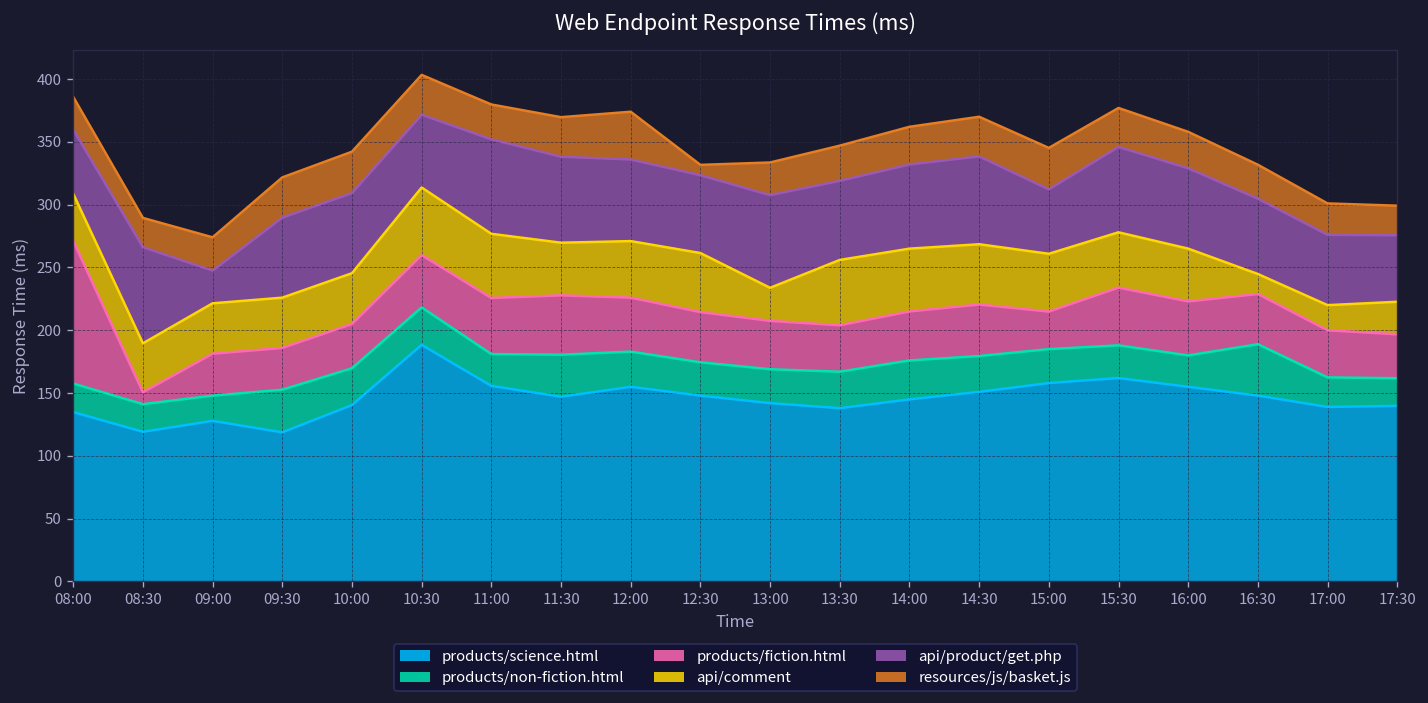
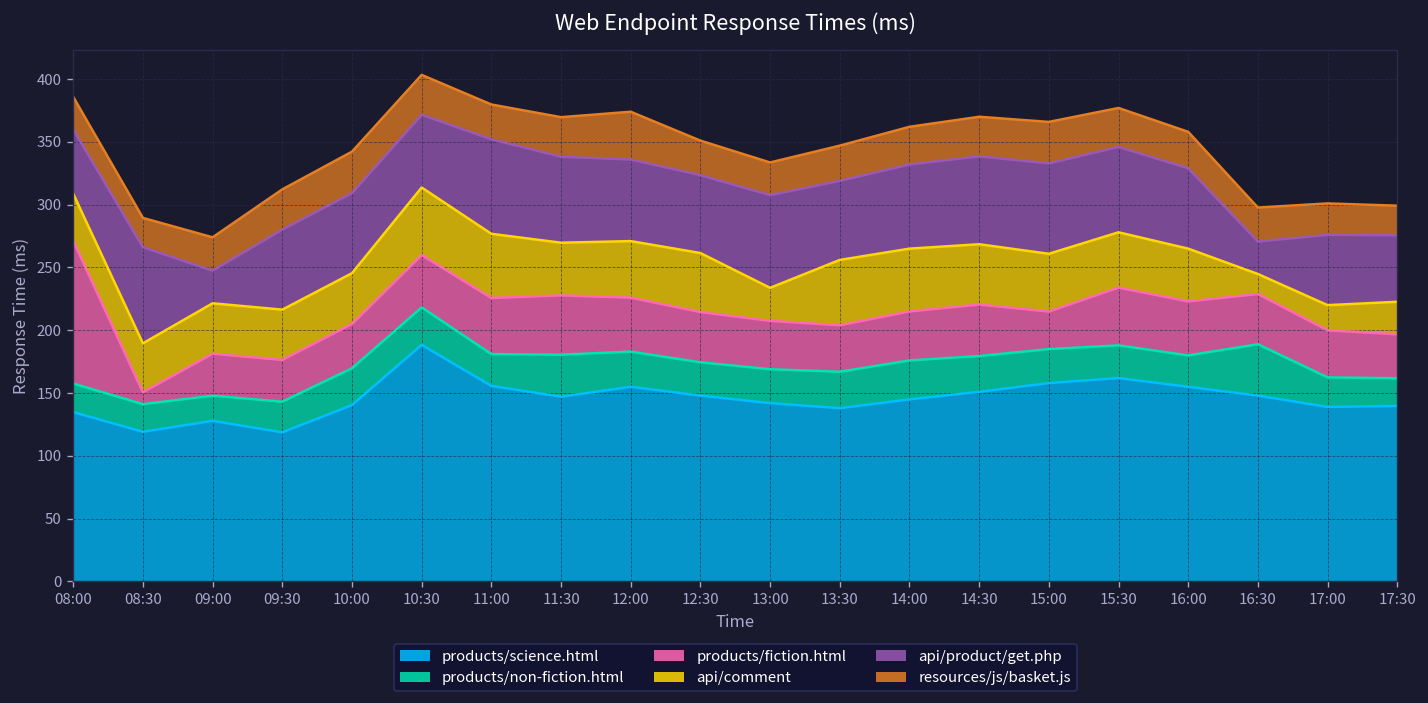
  {
    "products/science.html": {
      "08:00": 135,
      "08:30": 119,
      "09:00": 128,
      "09:30": 119,
      "10:00": 140,
      "10:30": 188,
      "11:00": 156,
      "11:30": 147,
      "12:00": 155,
      "12:30": 148,
      "13:00": 142,
      "13:30": 138,
      "14:00": 145,
      "14:30": 151,
      "15:00": 158,
      "15:30": 162,
      "16:00": 155,
      "16:30": 148,
      "17:00": 139,
      "17:30": 140
    },
    "products/non-fiction.html": {
      "08:00": 23,
      "08:30": 22,
      "09:00": 20,
-     "09:30": 34,
+     "09:30": 24,
      "10:00": 29,
      "10:30": 30,
      "11:00": 25,
      "11:30": 33,
      "12:00": 28,
      "12:30": 27,
      "13:00": 27,
      "13:30": 29,
      "14:00": 31,
      "14:30": 29,
      "15:00": 27,
      "15:30": 26,
      "16:00": 25,
      "16:30": 41,
      "17:00": 24,
      "17:30": 22
    },
    "products/fiction.html": {
      "08:00": 114,
      "08:30": 9,
      "09:00": 33,
      "09:30": 33,
      "10:00": 35,
      "10:30": 42,
      "11:00": 45,
      "11:30": 47,
      "12:00": 43,
      "12:30": 40,
      "13:00": 39,
      "13:30": 37,
      "14:00": 39,
      "14:30": 41,
      "15:00": 30,
      "15:30": 46,
      "16:00": 43,
      "16:30": 40,
      "17:00": 38,
      "17:30": 35
    },
    "api/comment": {
      "08:00": 38,
      "08:30": 39,
      "09:00": 40,
      "09:30": 40,
      "10:00": 40,
      "10:30": 54,
      "11:00": 51,
      "11:30": 42,
      "12:00": 45,
      "12:30": 47,
      "13:00": 26,
      "13:30": 52,
      "14:00": 50,
      "14:30": 48,
      "15:00": 46,
      "15:30": 44,
      "16:00": 42,
      "16:30": 16,
      "17:00": 20,
      "17:30": 26
    },
    "api/product/get.php": {
      "08:00": 51,
      "08:30": 77,
      "09:00": 26,
      "09:30": 64,
      "10:00": 64,
      "10:30": 58,
      "11:00": 75,
      "11:30": 68,
      "12:00": 65,
      "12:30": 62,
      "13:00": 74,
      "13:30": 63,
      "14:00": 67,
      "14:30": 70,
-     "15:00": 51,
+     "15:00": 72,
      "15:30": 68,
      "16:00": 64,
-     "16:30": 60,
+     "16:30": 26,
      "17:00": 56,
      "17:30": 53
    },
    "resources/js/basket.js": {
      "08:00": 26,
      "08:30": 23,
      "09:00": 26,
      "09:30": 32,
      "10:00": 33,
      "10:30": 32,
      "11:00": 28,
      "11:30": 31,
      "12:00": 38,
-     "12:30": 8,
+     "12:30": 28,
      "13:00": 26,
      "13:30": 28,
      "14:00": 30,
      "14:30": 32,
      "15:00": 33,
      "15:30": 31,
      "16:00": 29,
      "16:30": 27,
      "17:00": 25,
      "17:30": 24
    }
  }
